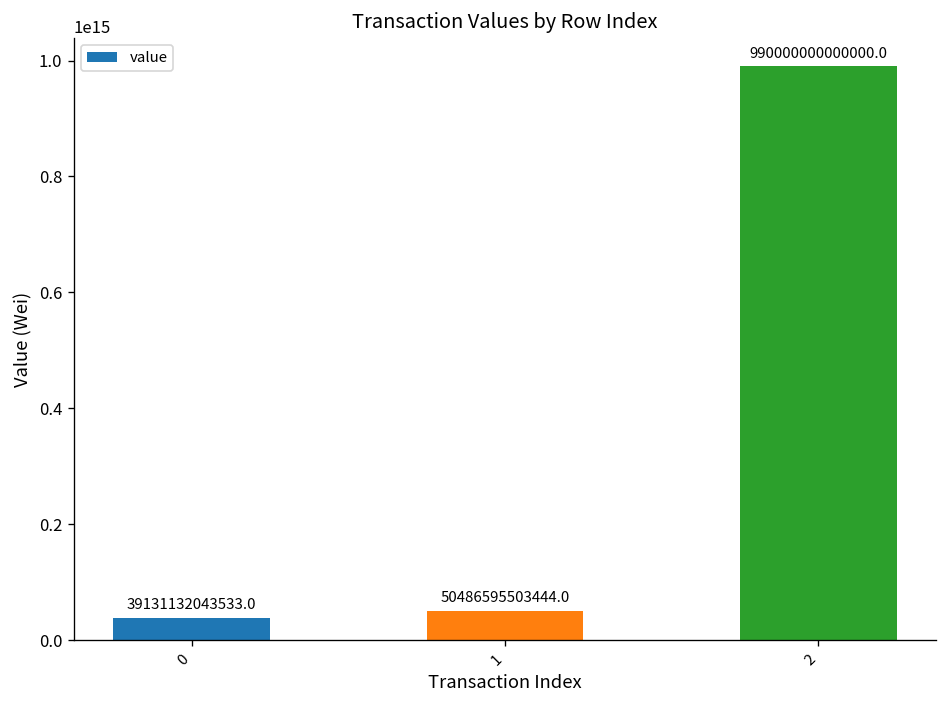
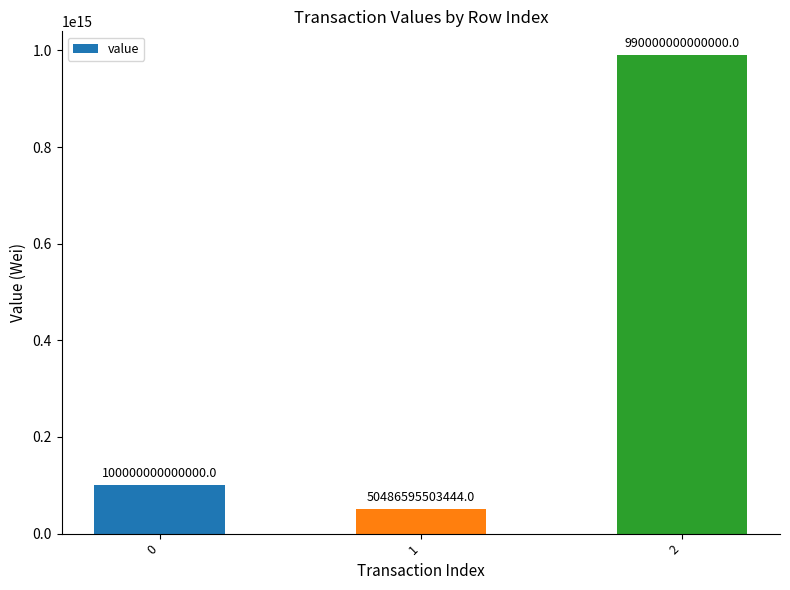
  {
-   "0": 39131132043533.0,
+   "0": 100000000000000.0,
    "1": 50486595503444.0,
    "2": 990000000000000.0
  }
